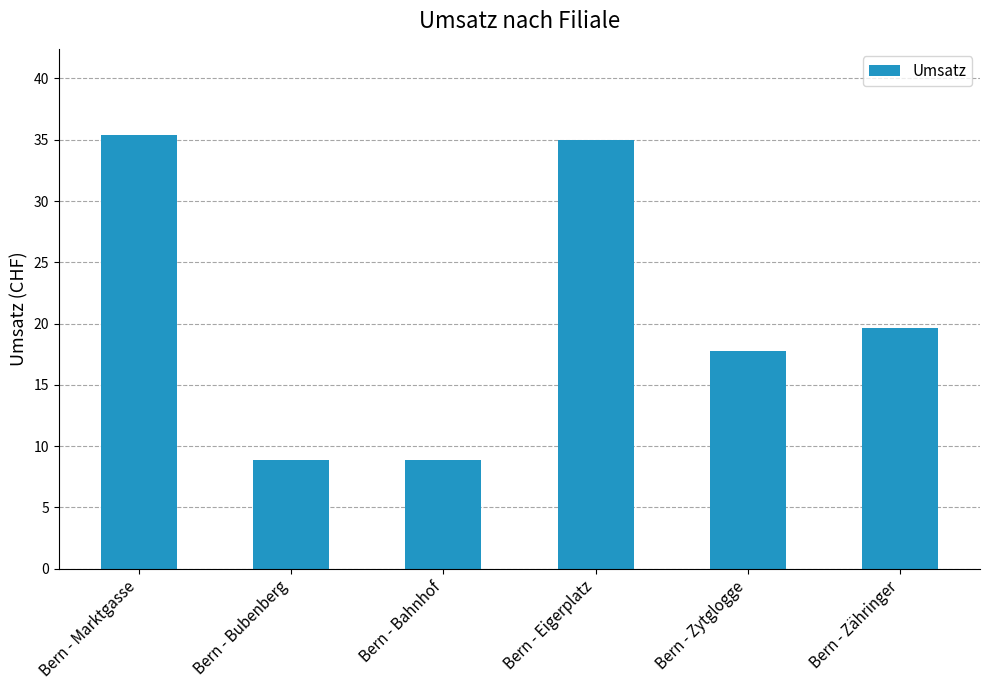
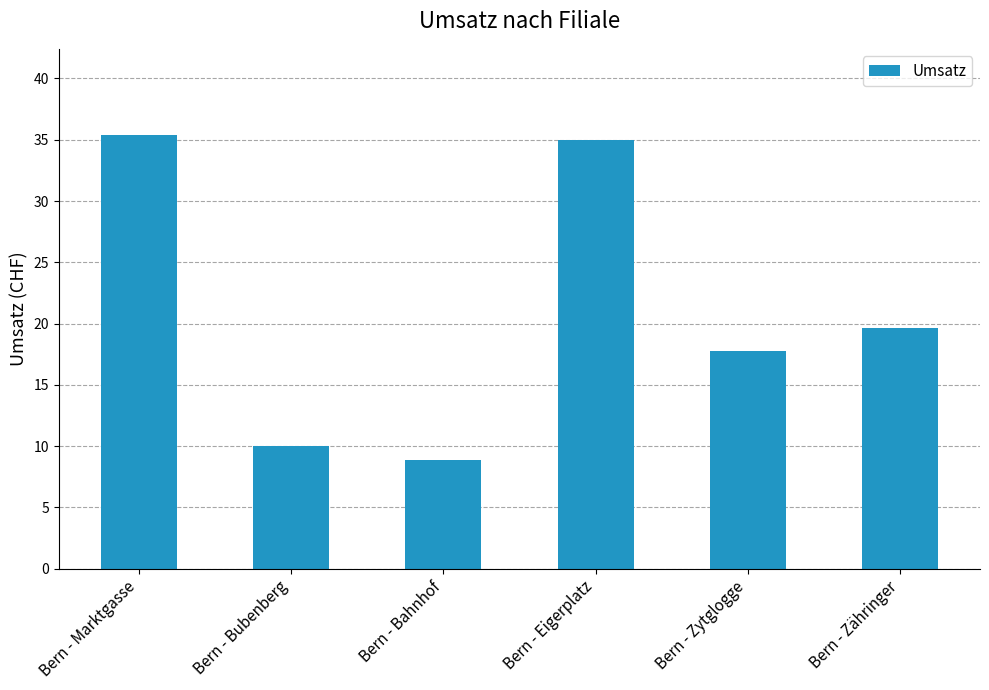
  {
    "Bern - Marktgasse": 35.4,
-   "Bern - Bubenberg": 8.9,
+   "Bern - Bubenberg": 10.0,
    "Bern - Bahnhof": 8.9,
    "Bern - Eigerplatz": 35.0,
    "Bern - Zytglogge": 17.8,
    "Bern - Zähringer": 19.6
  }
